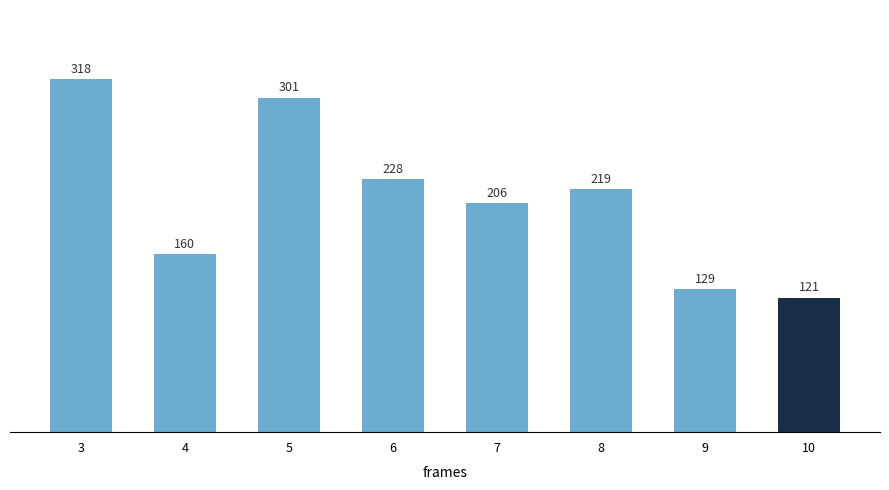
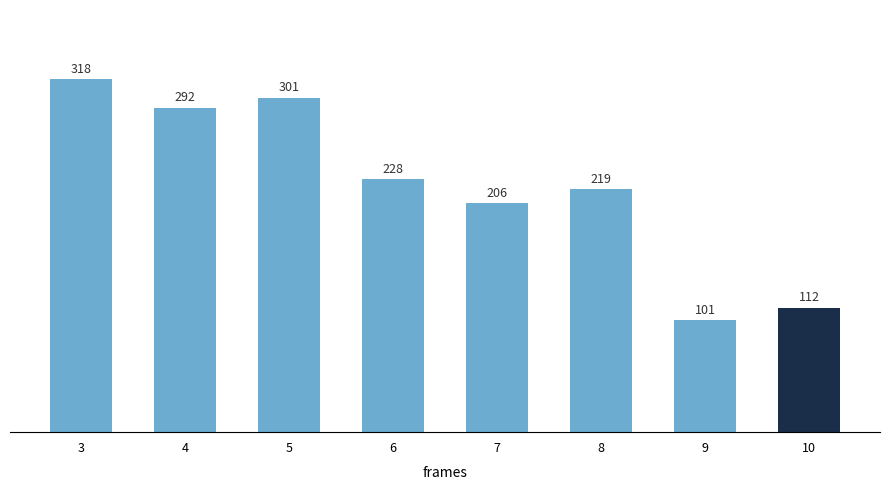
  {
    "3": 318,
-   "4": 160,
+   "4": 292,
    "5": 301,
    "6": 228,
    "7": 206,
    "8": 219,
-   "9": 129,
-   "10": 121
+   "9": 101,
+   "10": 112
  }
